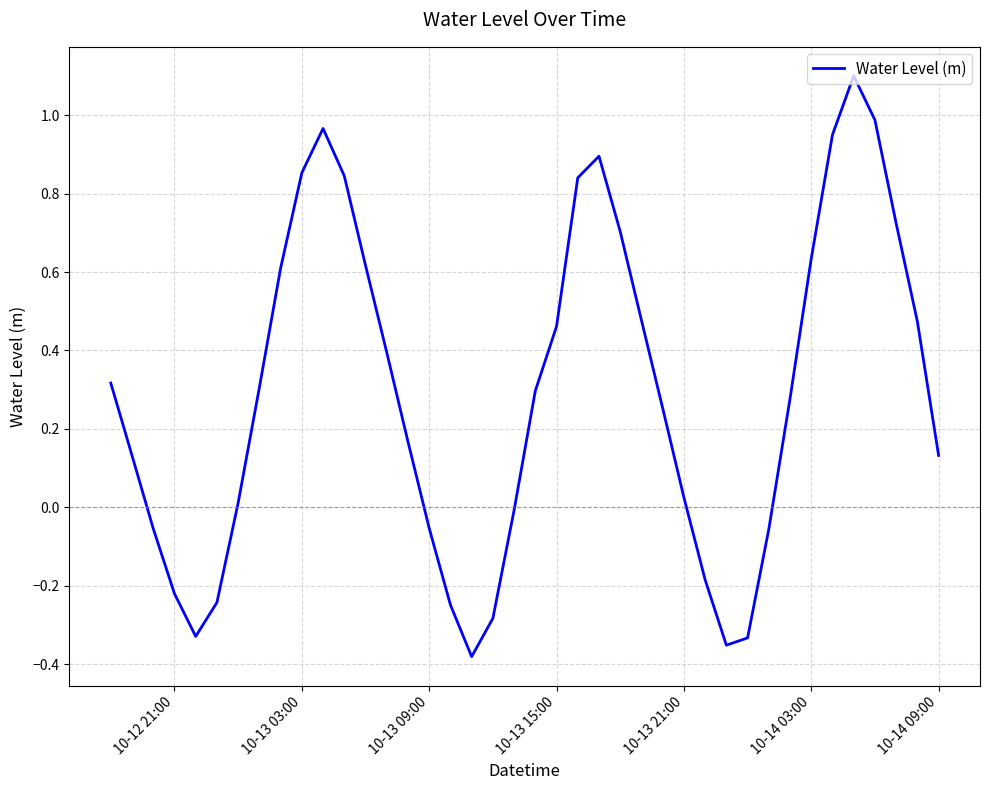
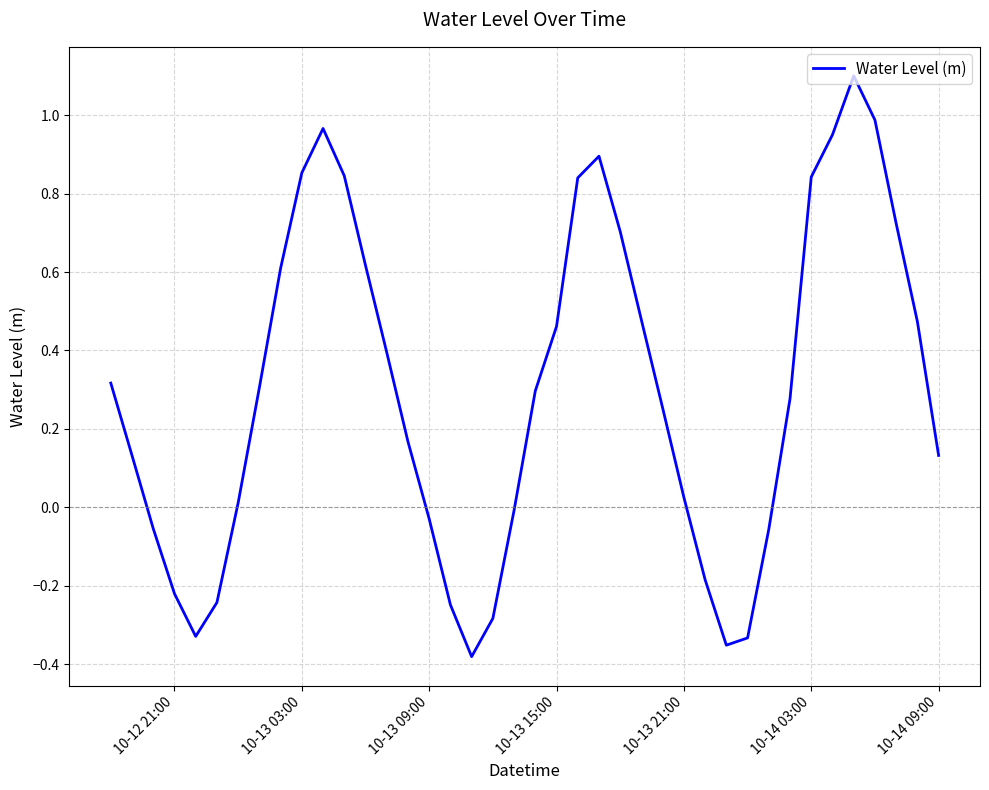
  {
    "10-12 21:00": -0.22,
    "10-13 03:00": 0.85,
-   "10-13 09:00": -0.05,
+   "10-13 09:00": -0.03,
    "10-13 15:00": 0.46,
    "10-13 21:00": 0.03,
-   "10-14 03:00": 0.63,
+   "10-14 03:00": 0.84,
    "10-14 09:00": 0.13
  }
